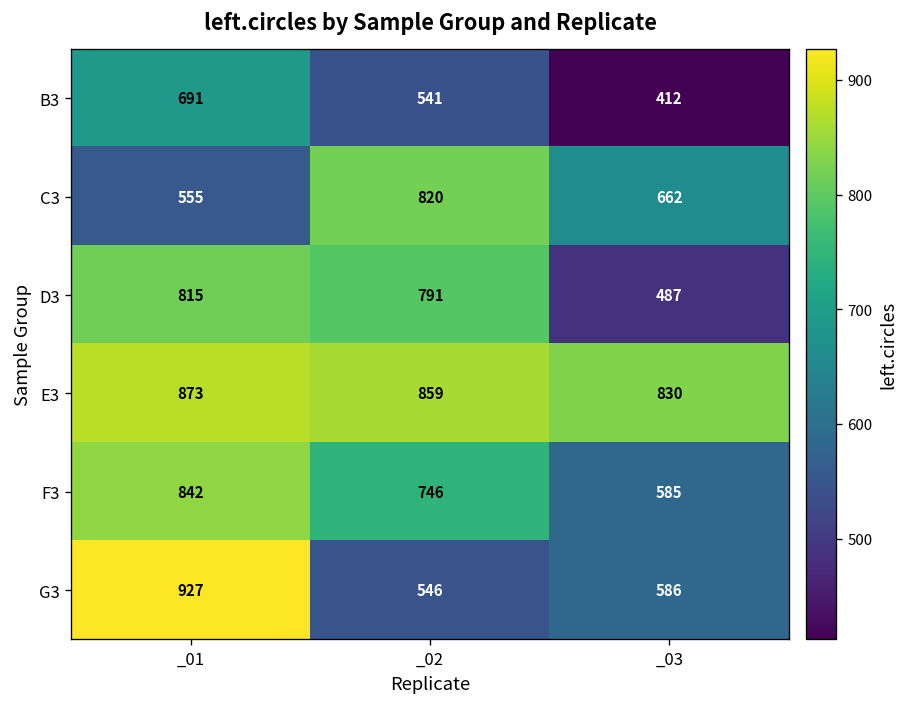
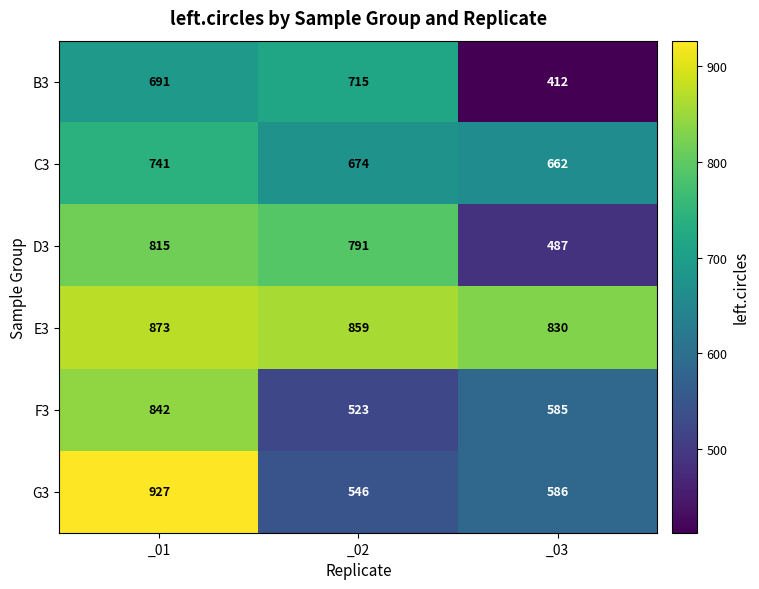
  {
    "B3": {
      "_01": 691,
-     "_02": 541,
+     "_02": 715,
      "_03": 412
    },
    "C3": {
-     "_01": 555,
-     "_02": 820,
+     "_01": 741,
+     "_02": 674,
      "_03": 662
    },
    "D3": {
      "_01": 815,
      "_02": 791,
      "_03": 487
    },
    "E3": {
      "_01": 873,
      "_02": 859,
      "_03": 830
    },
    "F3": {
      "_01": 842,
-     "_02": 746,
+     "_02": 523,
      "_03": 585
    },
    "G3": {
      "_01": 927,
      "_02": 546,
      "_03": 586
    }
  }
